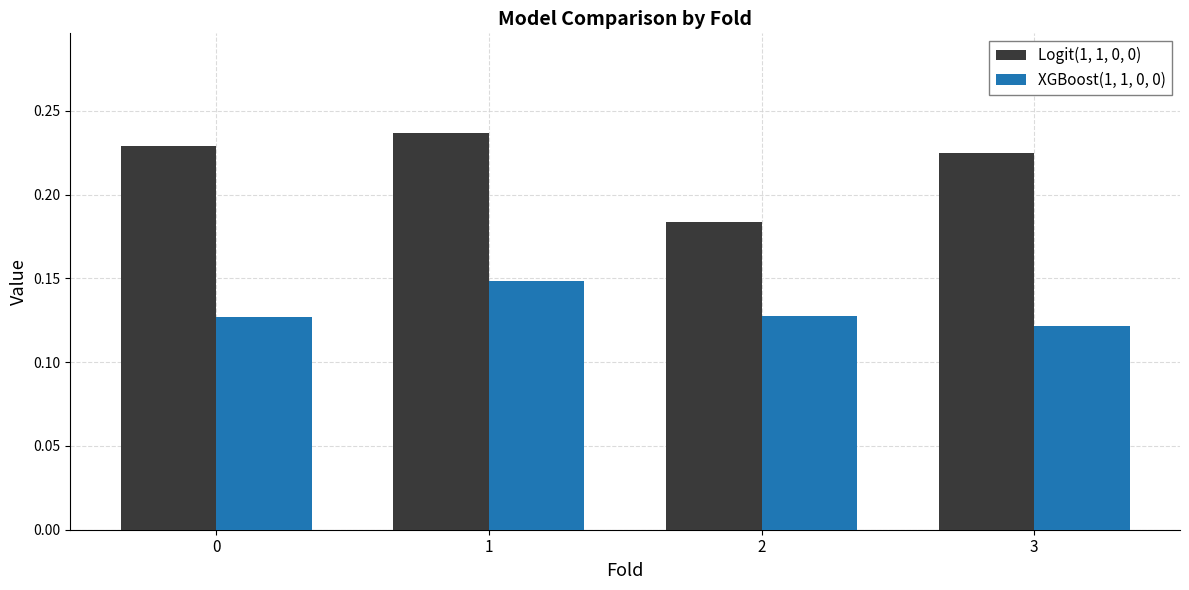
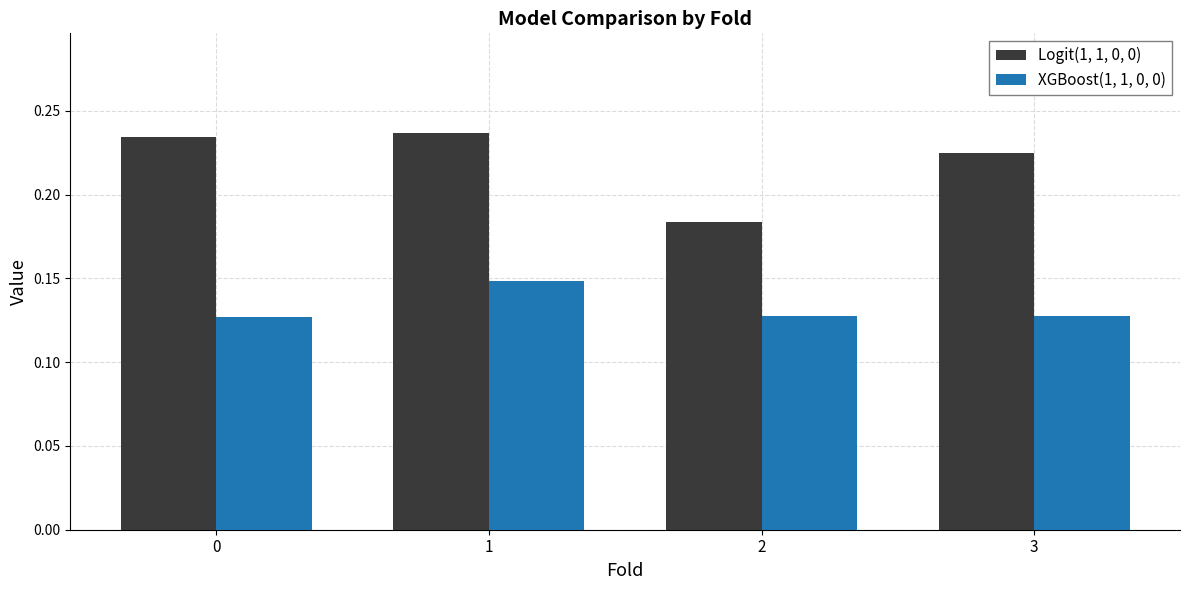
  {
    "Logit(1, 1, 0, 0)": {
-     "0": 0.229,
+     "0": 0.234,
      "1": 0.237,
      "2": 0.184,
      "3": 0.225
    },
    "XGBoost(1, 1, 0, 0)": {
      "0": 0.127,
      "1": 0.148,
      "2": 0.128,
-     "3": 0.122
+     "3": 0.128
    }
  }
